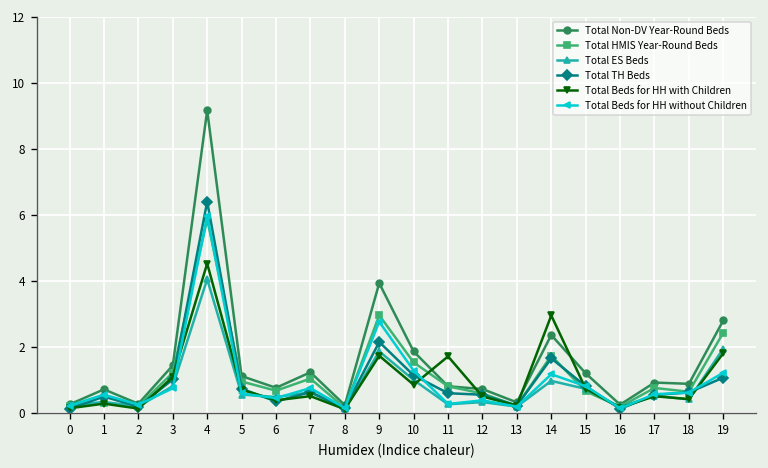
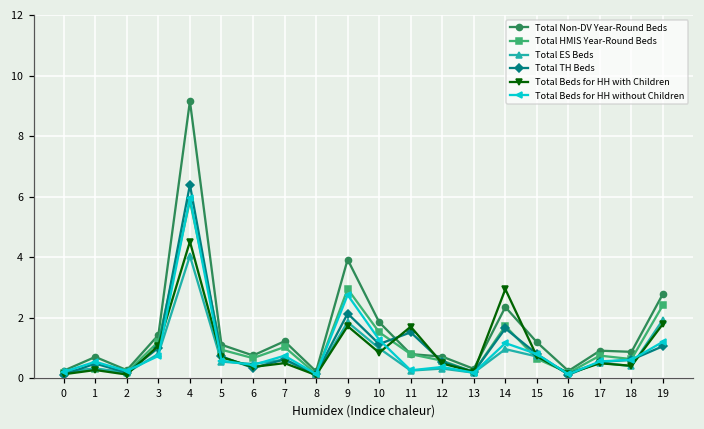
  {
    "Total TH Beds": {
      "4": 6.4,
      "9": 2.1,
      "10": 1.1,
-     "11": 0.6,
+     "11": 1.5,
      "19": 1.1
    },
    "Total Beds for HH with Children": {
      "4": 4.5,
      "7": 0.5,
      "9": 1.7,
      "10": 0.8,
      "11": 1.7,
      "14": 2.9,
      "19": 1.8
    }
  }
